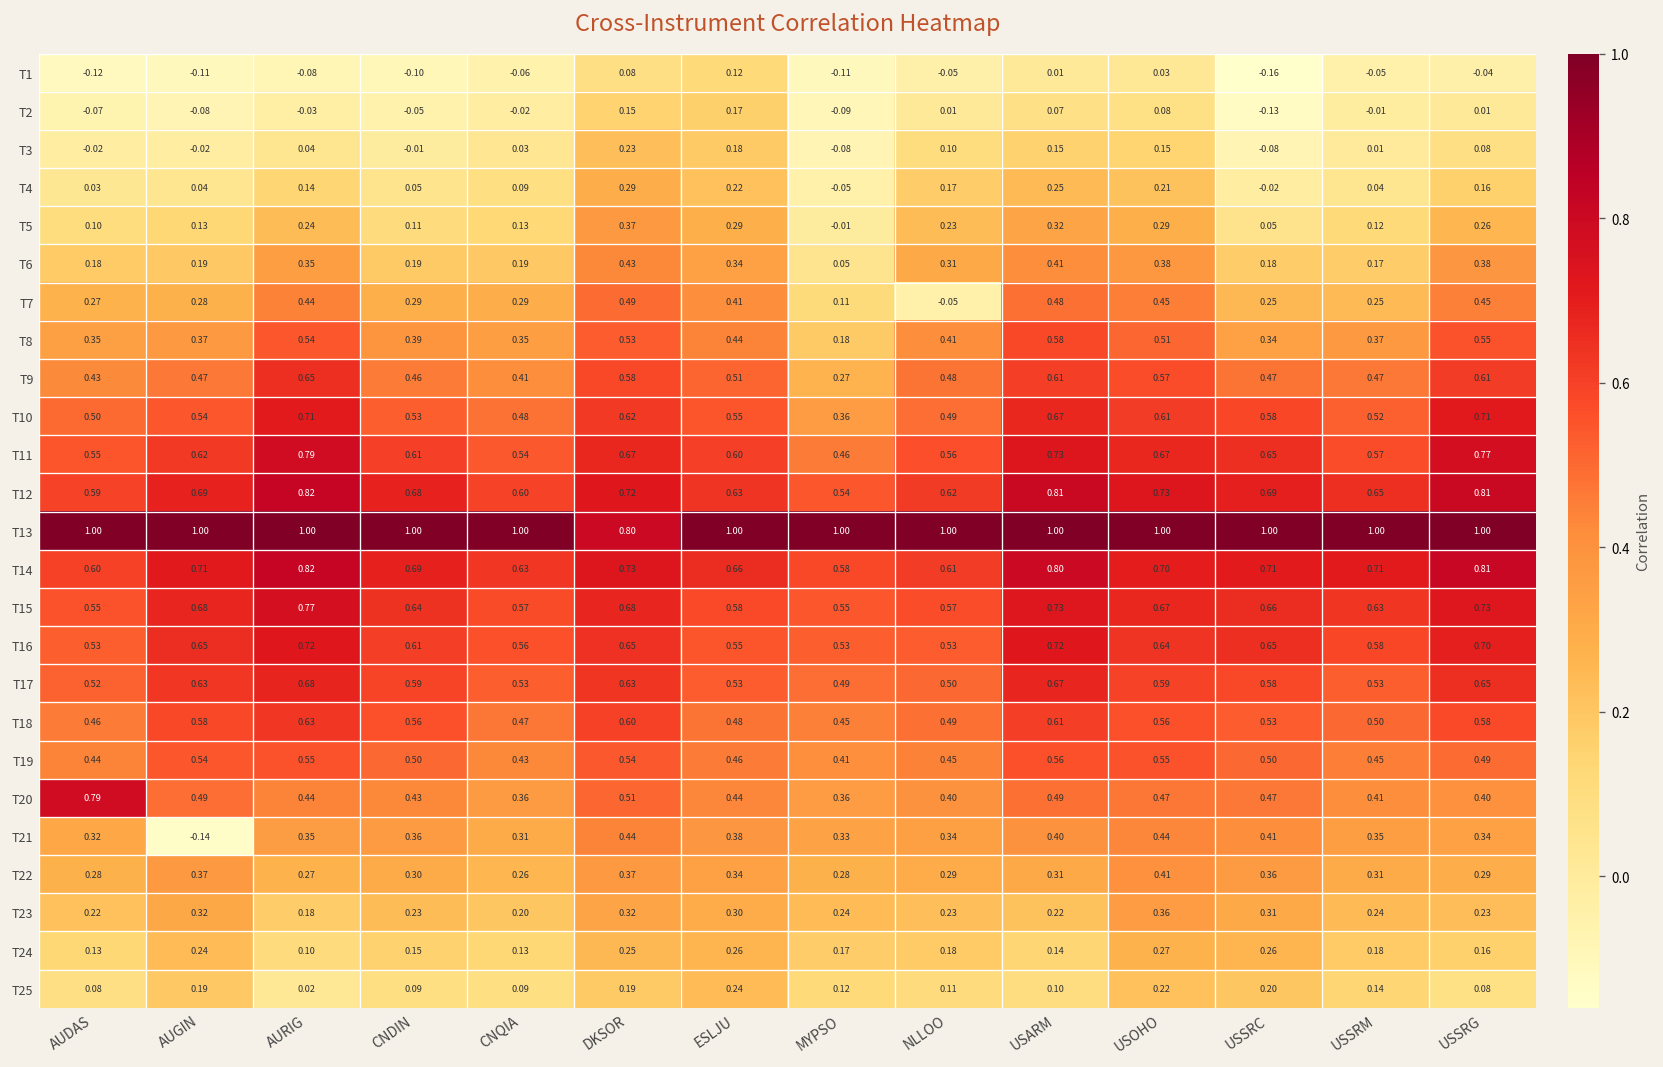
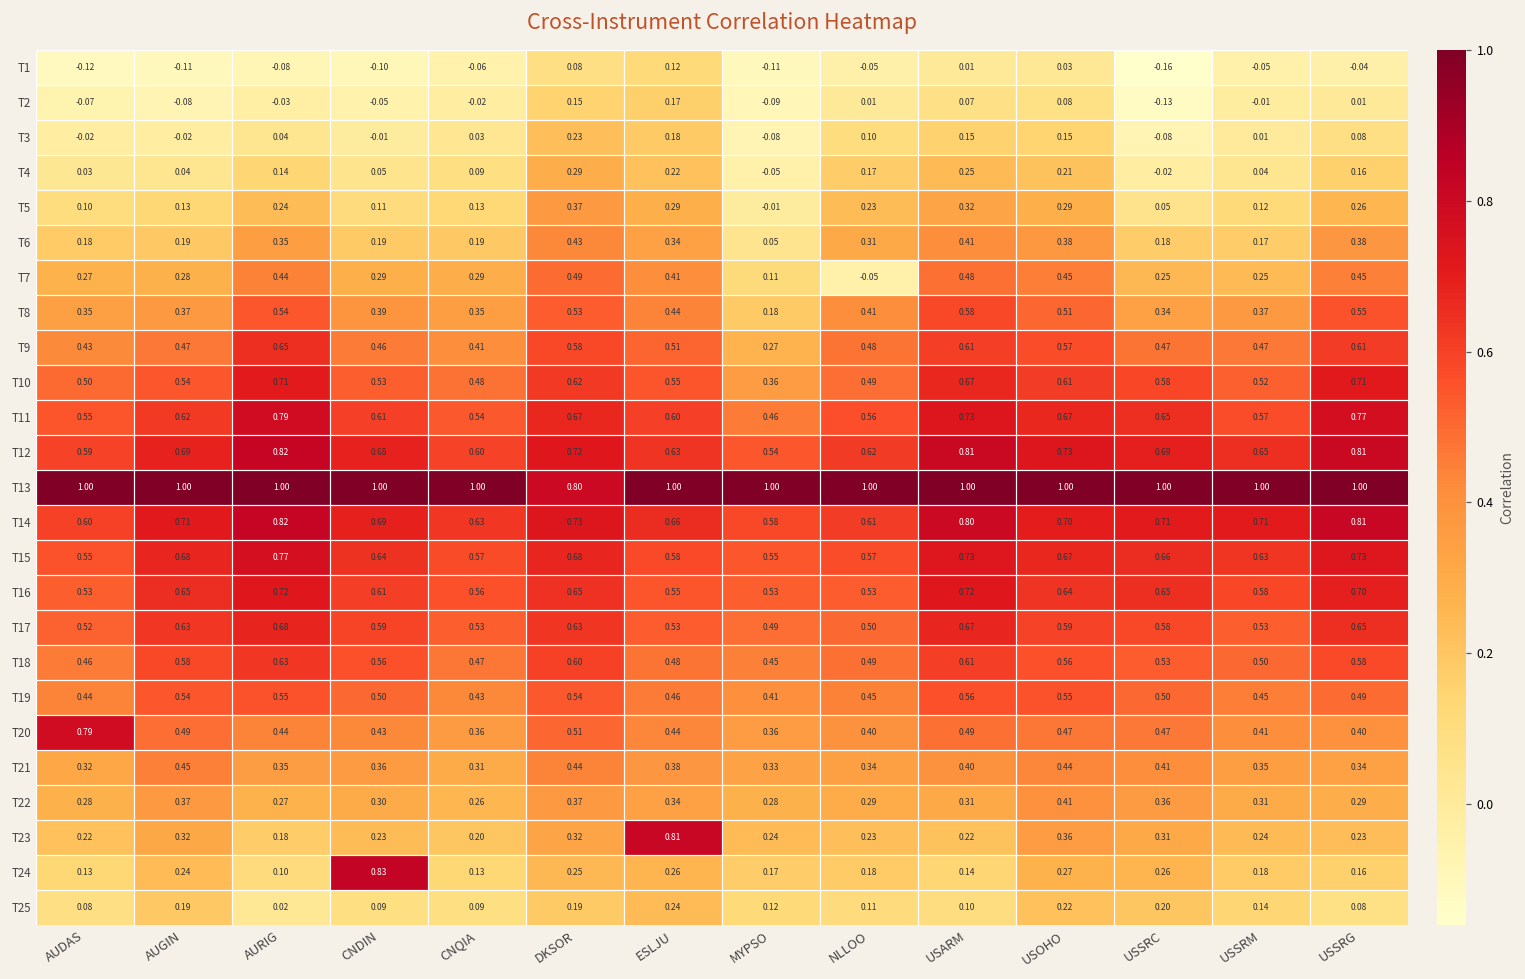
  {
    "T21": {
      "AUDAS": 0.32,
-     "AUGIN": -0.14,
+     "AUGIN": 0.45,
      "AURIG": 0.35,
      "CNDIN": 0.36,
      "CNQIA": 0.31,
      "DKSOR": 0.44,
      "ESLJU": 0.38,
      "MYPSO": 0.33,
      "NLLOO": 0.34,
      "USARM": 0.40,
      "USOHO": 0.44,
      "USSRC": 0.41,
      "USSRM": 0.35,
      "USSRG": 0.34
    },
    "T23": {
      "AUDAS": 0.22,
      "AUGIN": 0.32,
      "AURIG": 0.18,
      "CNDIN": 0.23,
      "CNQIA": 0.20,
      "DKSOR": 0.32,
-     "ESLJU": 0.30,
+     "ESLJU": 0.81,
      "MYPSO": 0.24,
      "NLLOO": 0.23,
      "USARM": 0.22,
      "USOHO": 0.36,
      "USSRC": 0.31,
      "USSRM": 0.24,
      "USSRG": 0.23
    },
    "T24": {
      "AUDAS": 0.13,
      "AUGIN": 0.24,
      "AURIG": 0.10,
-     "CNDIN": 0.15,
+     "CNDIN": 0.83,
      "CNQIA": 0.13,
      "DKSOR": 0.25,
      "ESLJU": 0.26,
      "MYPSO": 0.17,
      "NLLOO": 0.18,
      "USARM": 0.14,
      "USOHO": 0.27,
      "USSRC": 0.26,
      "USSRM": 0.18,
      "USSRG": 0.16
    }
  }
